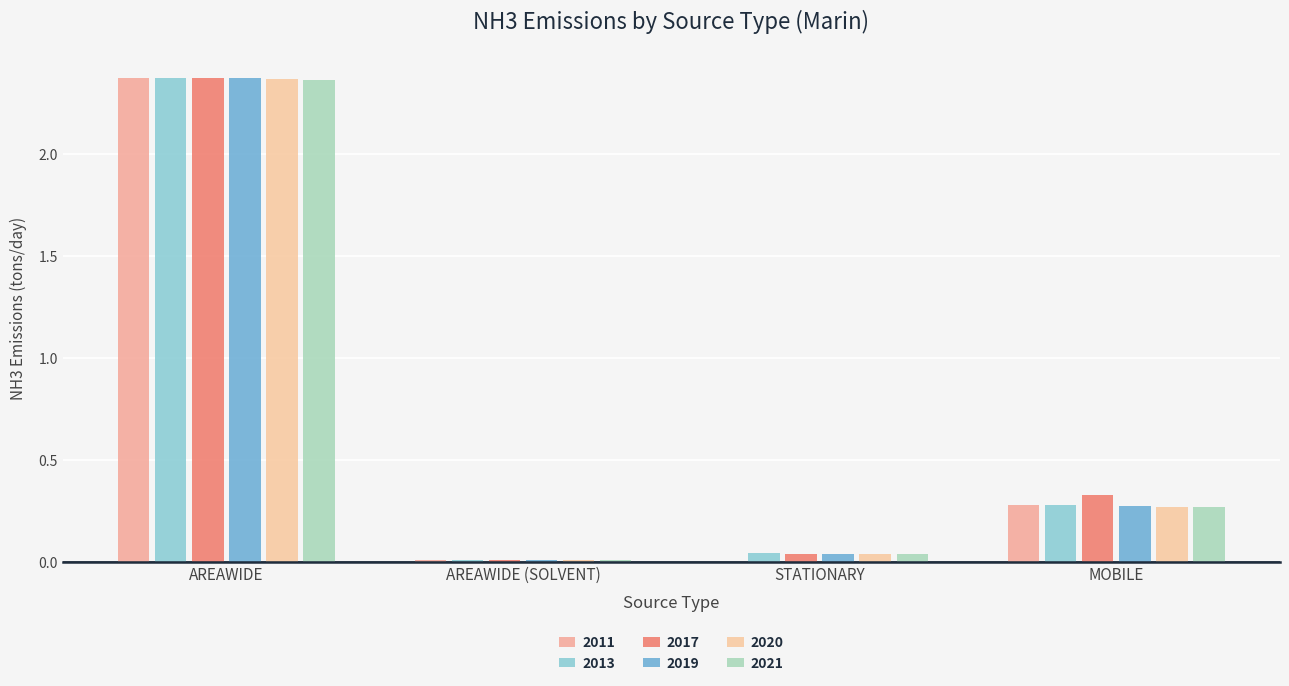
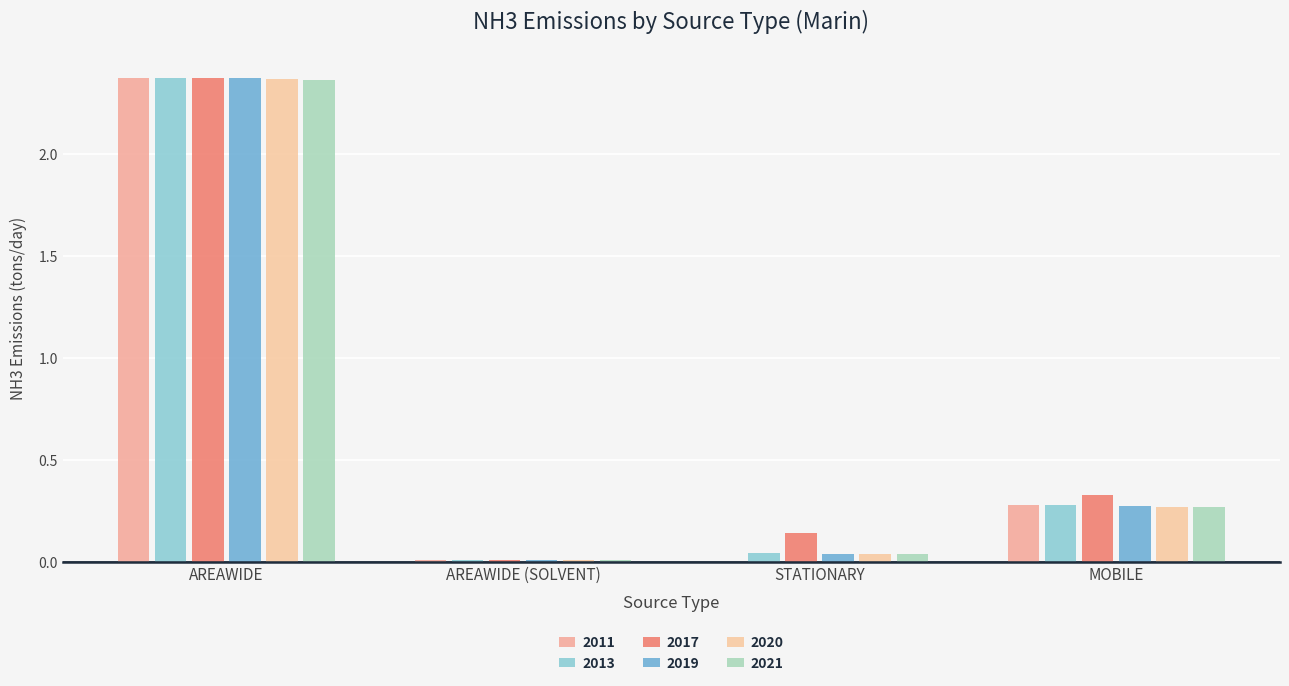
  {
    "2017": {
      "AREAWIDE": 2.37,
-     "STATIONARY": 0.04,
+     "STATIONARY": 0.14,
      "MOBILE": 0.33
    }
  }
